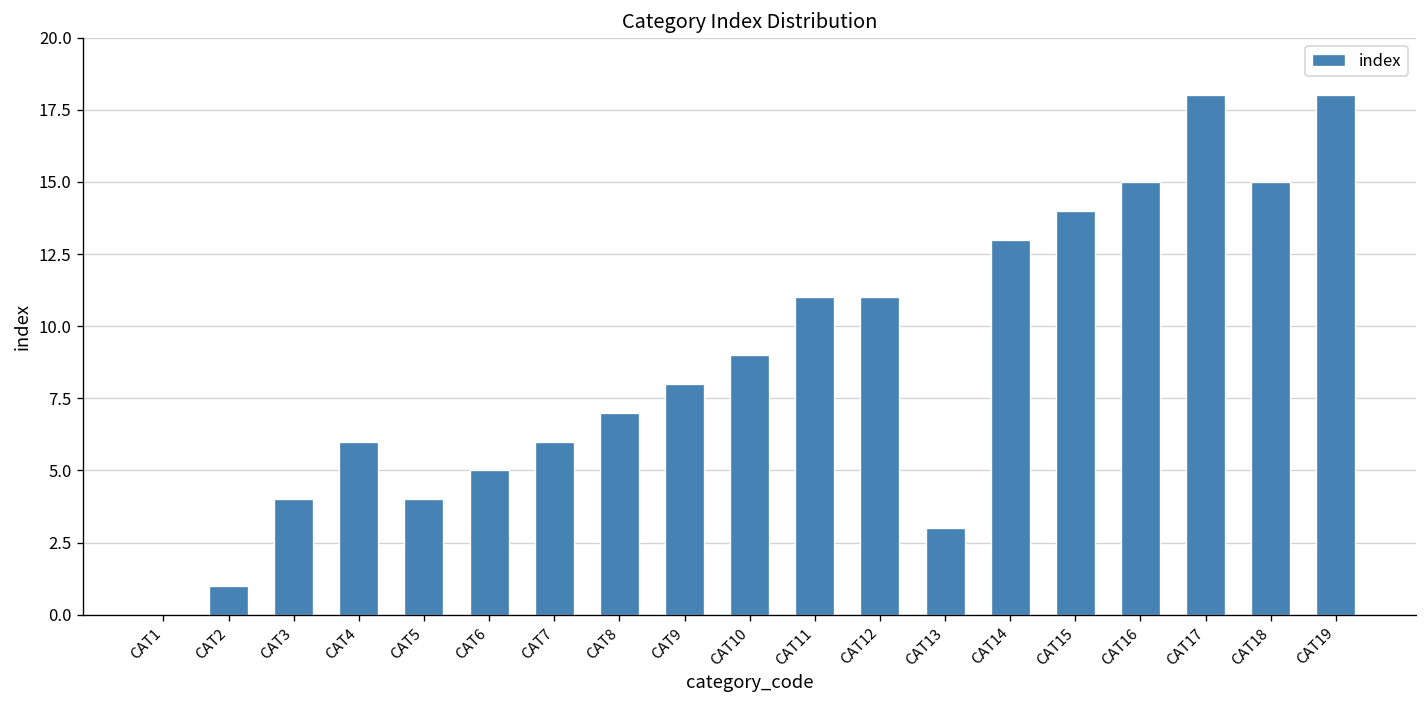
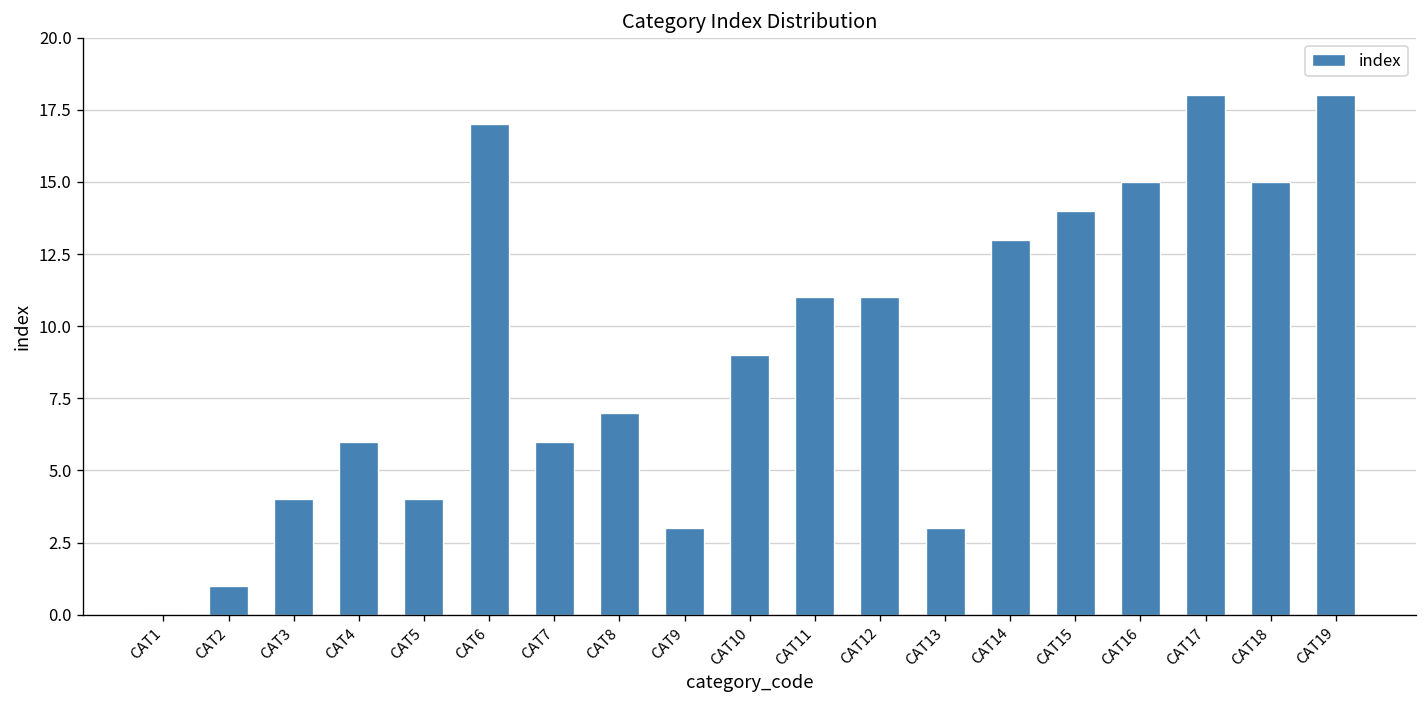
  {
    "CAT1": 0,
    "CAT2": 1,
    "CAT3": 4,
    "CAT4": 6,
    "CAT5": 4,
-   "CAT6": 5,
+   "CAT6": 17,
    "CAT7": 6,
    "CAT8": 7,
-   "CAT9": 8,
+   "CAT9": 3,
    "CAT10": 9,
    "CAT11": 11,
    "CAT12": 11,
    "CAT13": 3,
    "CAT14": 13,
    "CAT15": 14,
    "CAT16": 15,
    "CAT17": 18,
    "CAT18": 15,
    "CAT19": 18
  }
